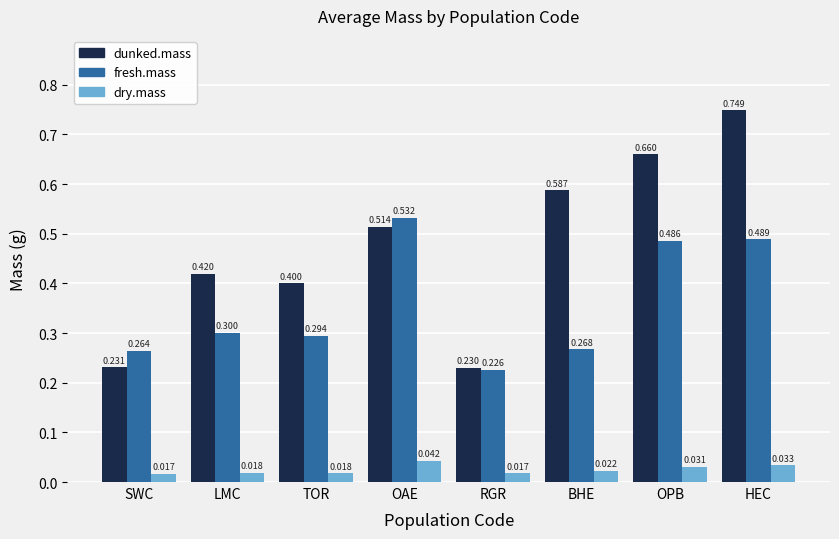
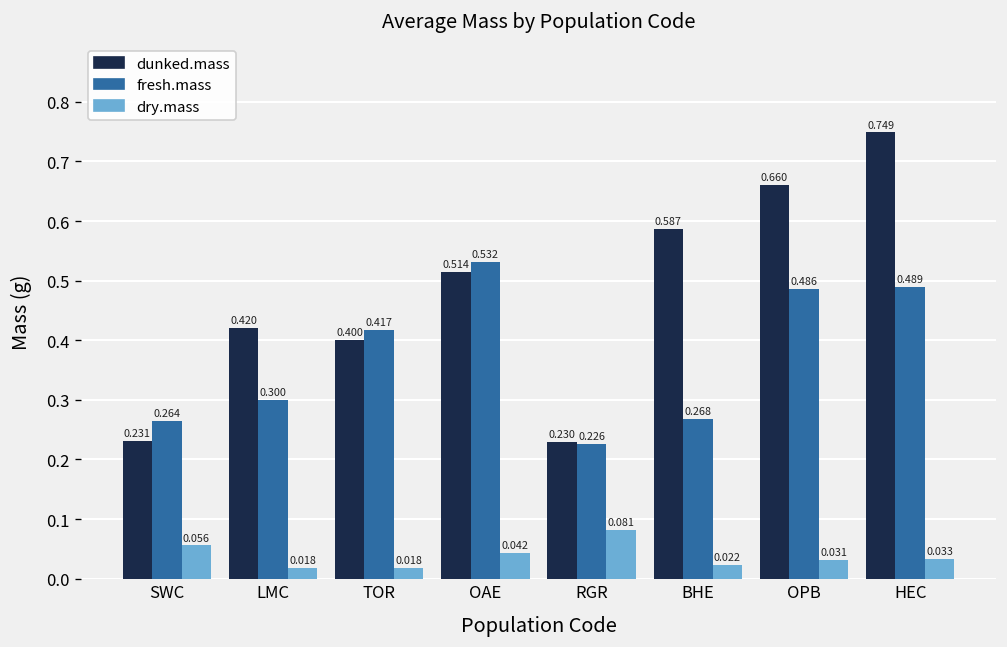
  {
    "dunked.mass": {
      "SWC": 0.231,
      "LMC": 0.420,
      "TOR": 0.400,
      "OAE": 0.514,
      "RGR": 0.230,
      "BHE": 0.587,
      "OPB": 0.660,
      "HEC": 0.749
    },
    "fresh.mass": {
      "SWC": 0.264,
      "LMC": 0.300,
-     "TOR": 0.294,
+     "TOR": 0.417,
      "OAE": 0.532,
      "RGR": 0.226,
      "BHE": 0.268,
      "OPB": 0.486,
      "HEC": 0.489
    },
    "dry.mass": {
-     "SWC": 0.017,
+     "SWC": 0.056,
      "LMC": 0.018,
      "TOR": 0.018,
      "OAE": 0.042,
-     "RGR": 0.017,
+     "RGR": 0.081,
      "BHE": 0.022,
      "OPB": 0.031,
      "HEC": 0.033
    }
  }
